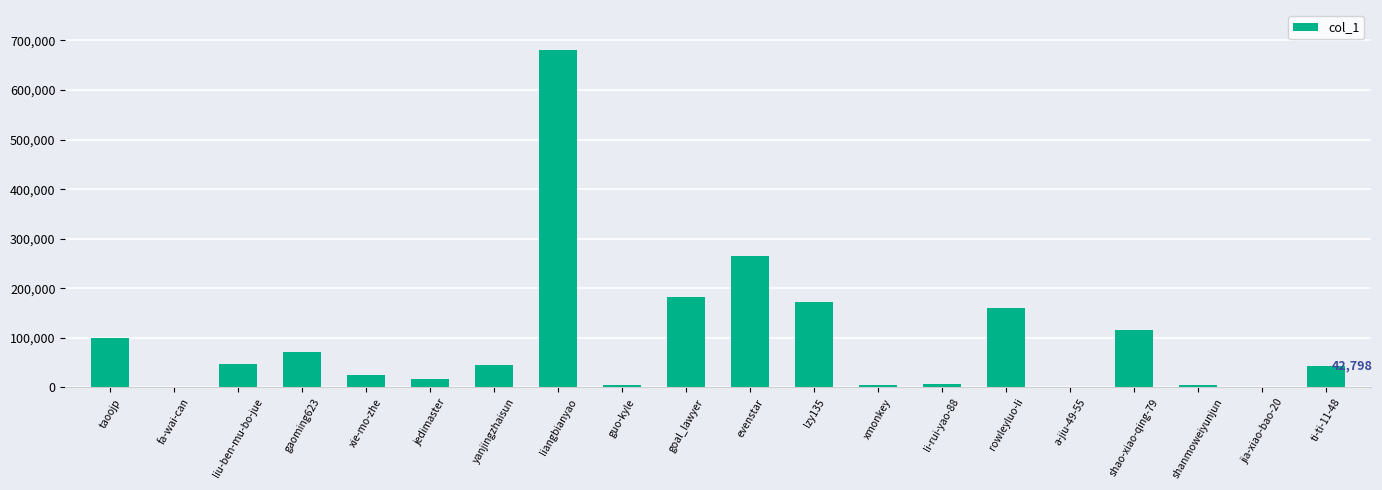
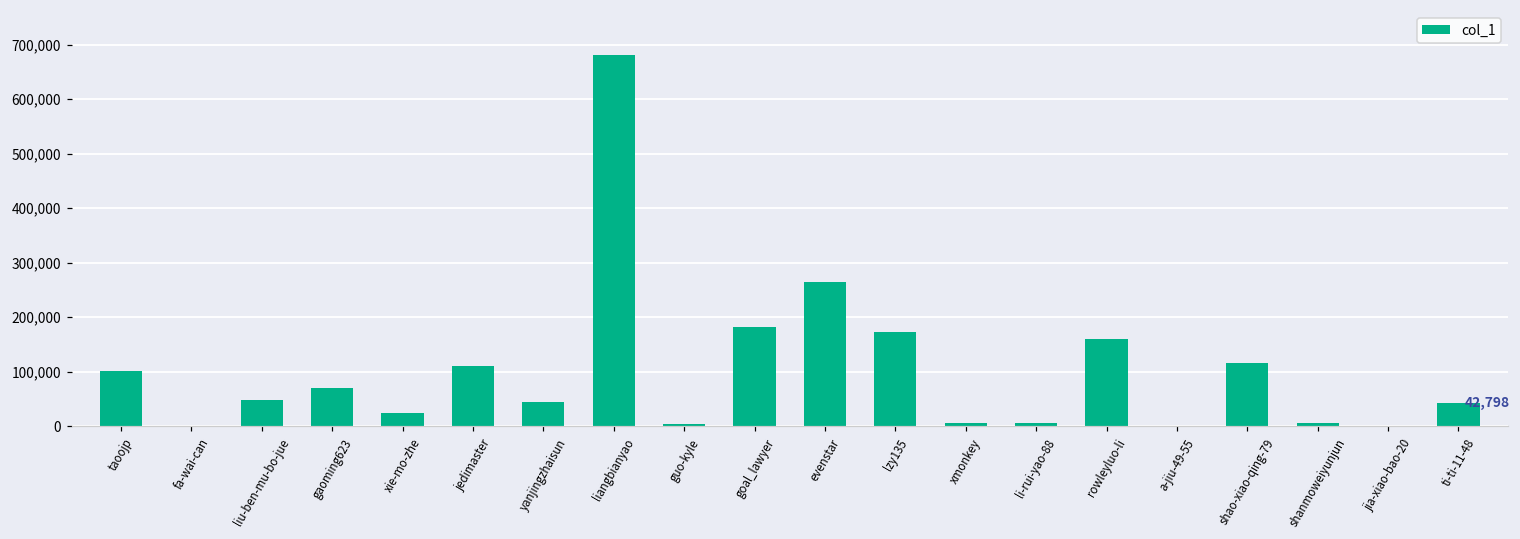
  {
    "taoojp": "100,000",
    "liu-ben-mu-bo-jue": "50,000",
    "gaoming623": "70,000",
    "xie-mo-zhe": "20,000",
-   "jedimaster": "20,000",
+   "jedimaster": "110,000",
    "yanjingzhaisun": "40,000",
    "liangbianyao": "680,000",
    "goal_lawyer": "180,000",
    "evenstar": "260,000",
    "lzy135": "170,000",
    "li-rui-yao-88": "10,000",
    "rowleyluo-li": "160,000",
    "shao-xiao-qing-79": "120,000",
    "shanmoweiyunjun": "10,000"
  }
